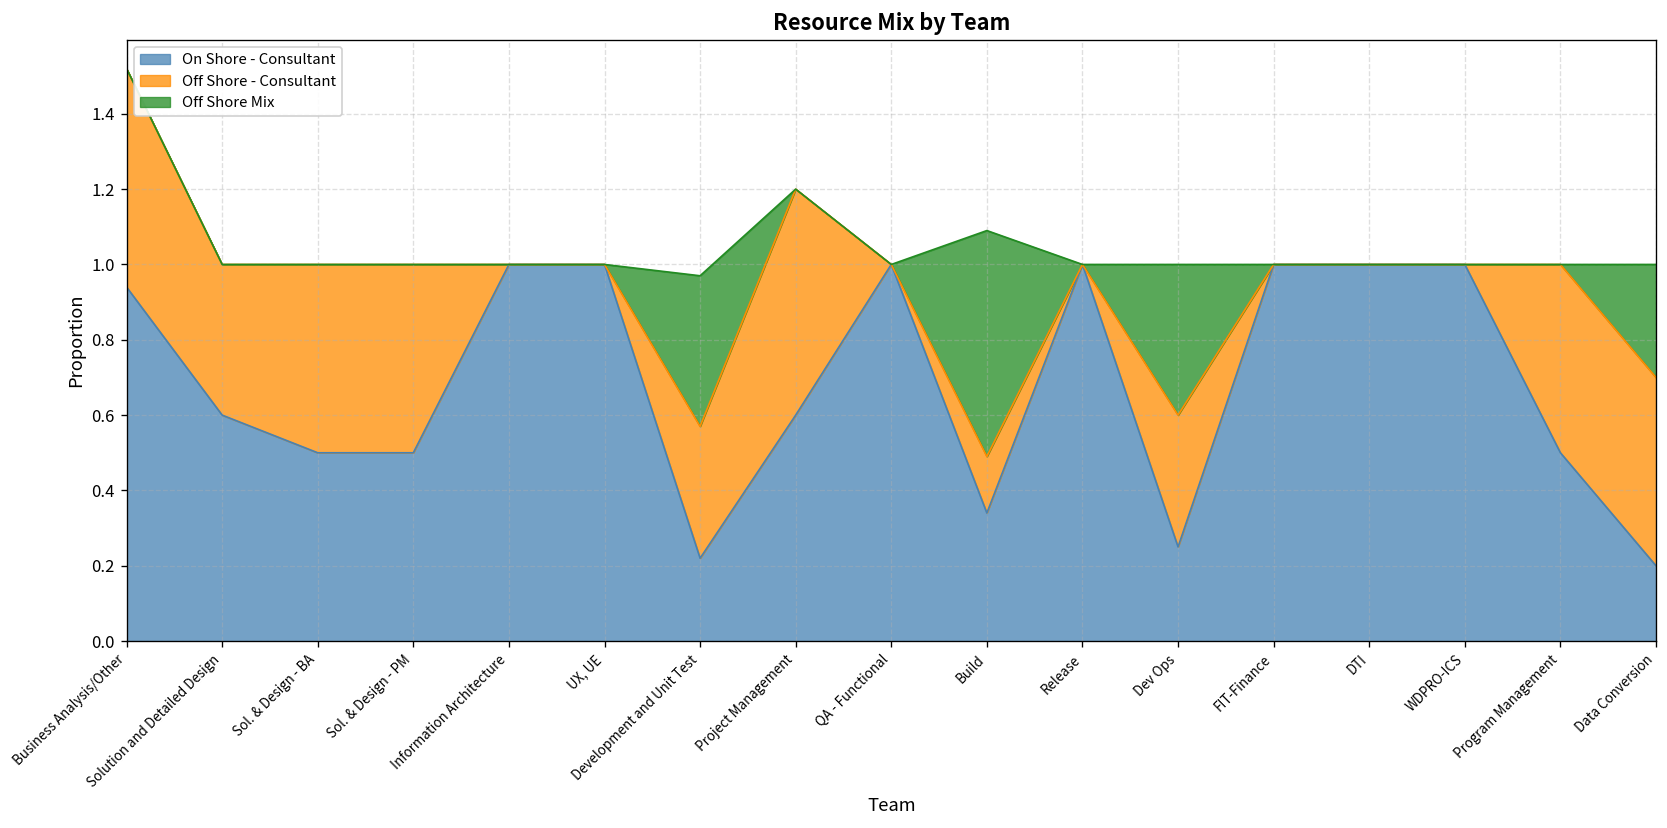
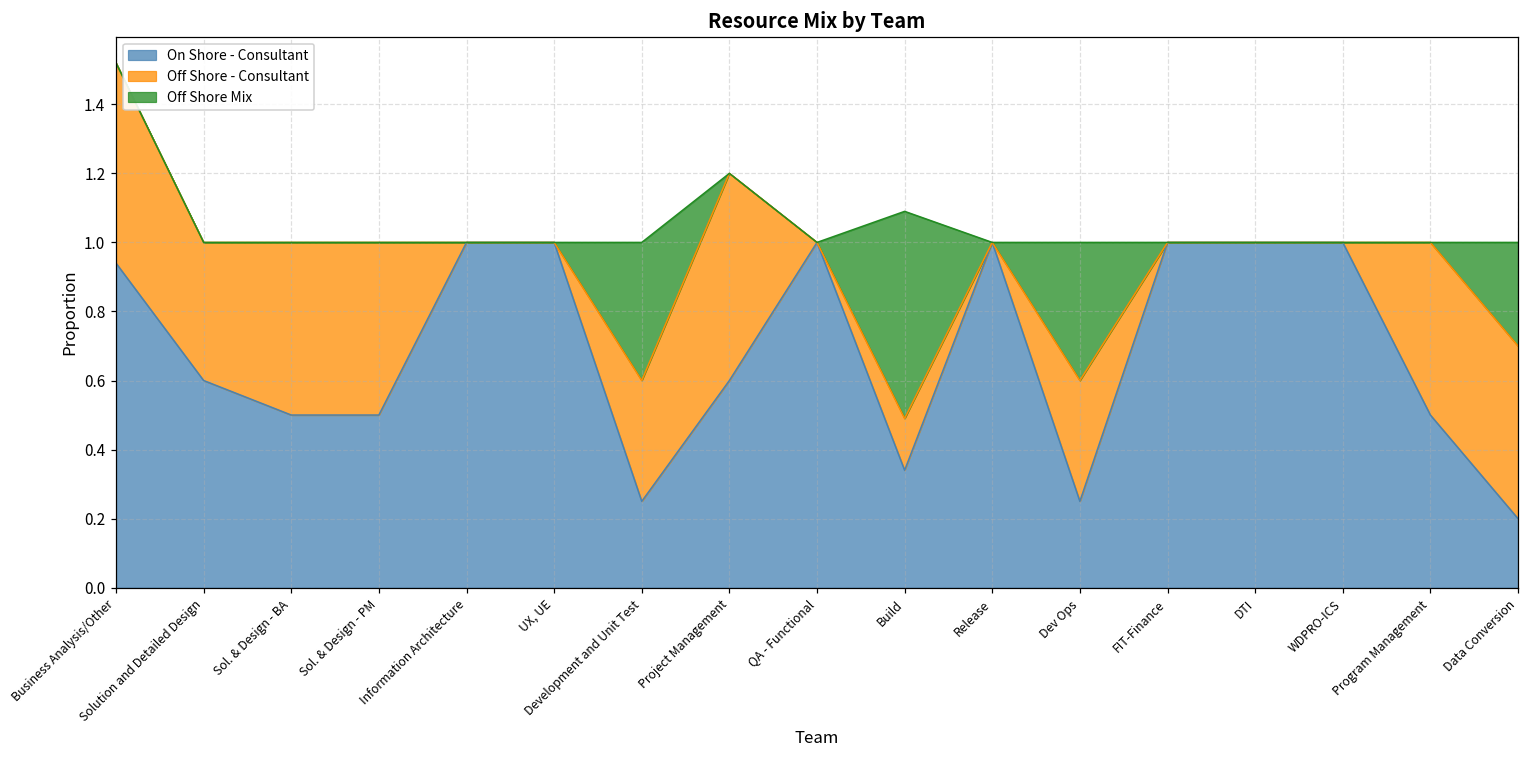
  {
    "On Shore - Consultant": {
      "Business Analysis/Other": 0.94,
      "Solution and Detailed Design": 0.60,
      "Sol. & Design - BA": 0.50,
      "Sol. & Design - PM": 0.50,
-     "Development and Unit Test": 0.22,
+     "Development and Unit Test": 0.25,
      "Project Management": 0.60,
      "Build": 0.34,
      "Dev Ops": 0.25,
      "Program Management": 0.50,
      "Data Conversion": 0.20
    },
    "Off Shore - Consultant": {
      "Development and Unit Test": 0.35,
      "Build": 0.15,
      "Dev Ops": 0.35,
      "Data Conversion": 0.50
    },
    "Off Shore Mix": {
      "Development and Unit Test": 0.40,
      "Build": 0.60,
      "Dev Ops": 0.40,
      "Data Conversion": 0.30
    }
  }
